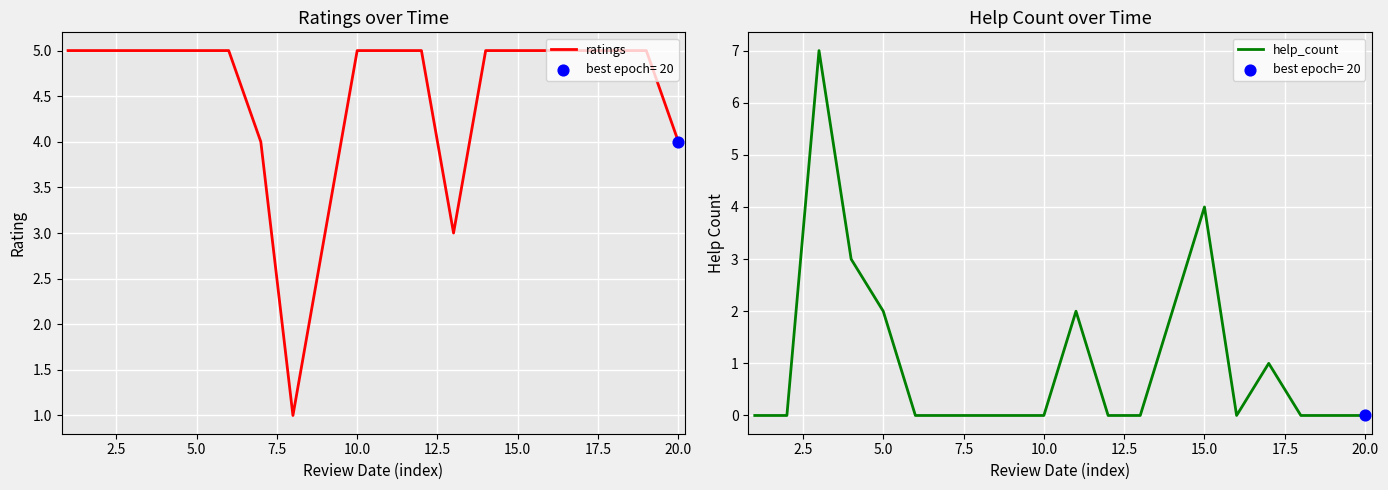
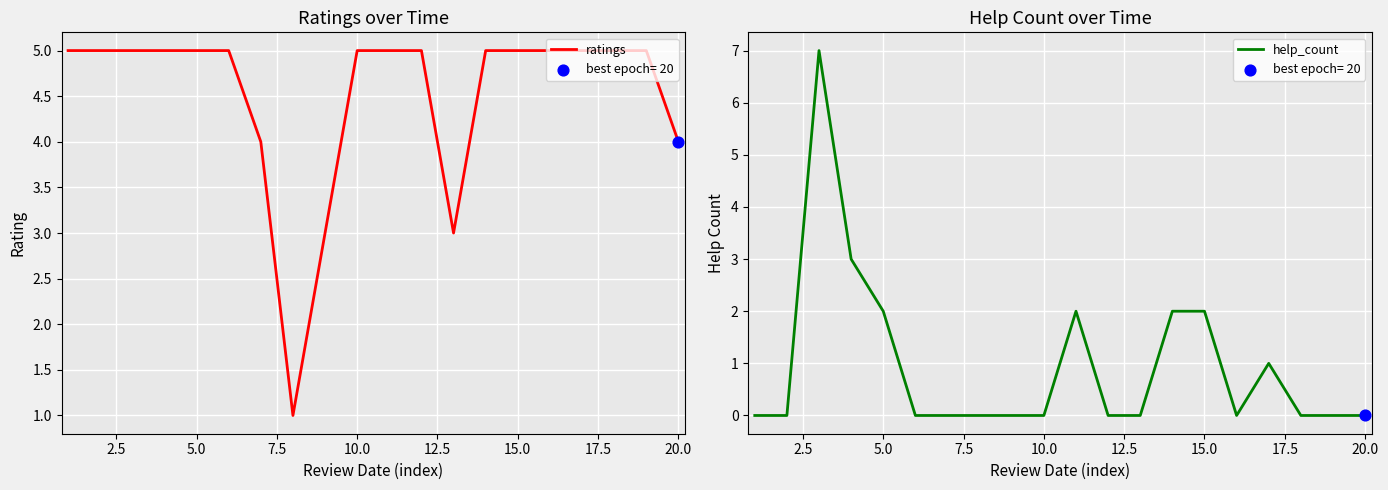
  {
    "Ratings over Time": {
      "ratings": {
        "5.0": 5.0,
        "10.0": 5.0,
        "15.0": 5.0
      }
    },
    "Help Count over Time": {
      "help_count": {
        "5.0": 2,
        "10.0": 0,
-       "15.0": 4
+       "15.0": 2
      }
    }
  }
